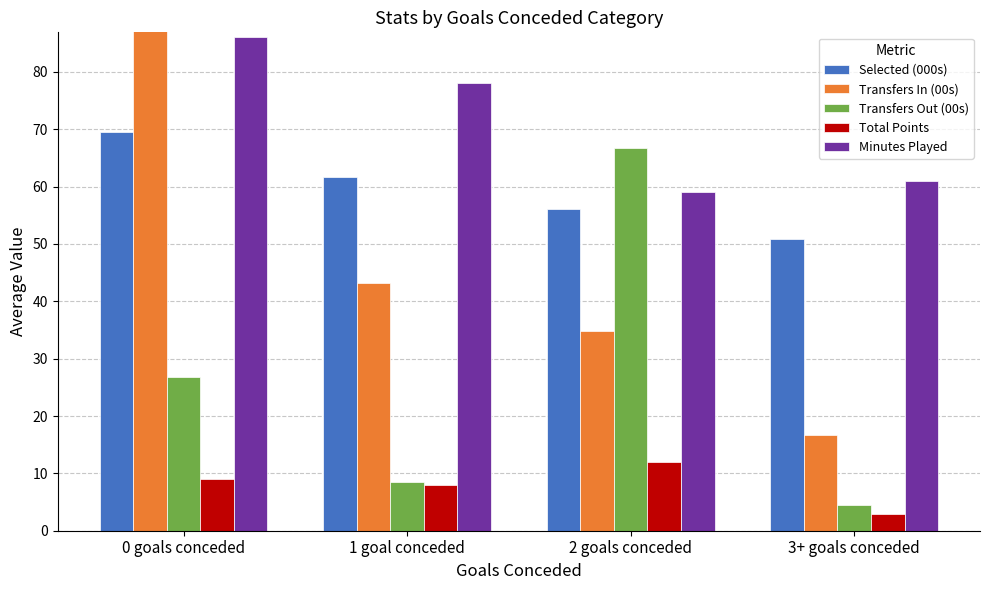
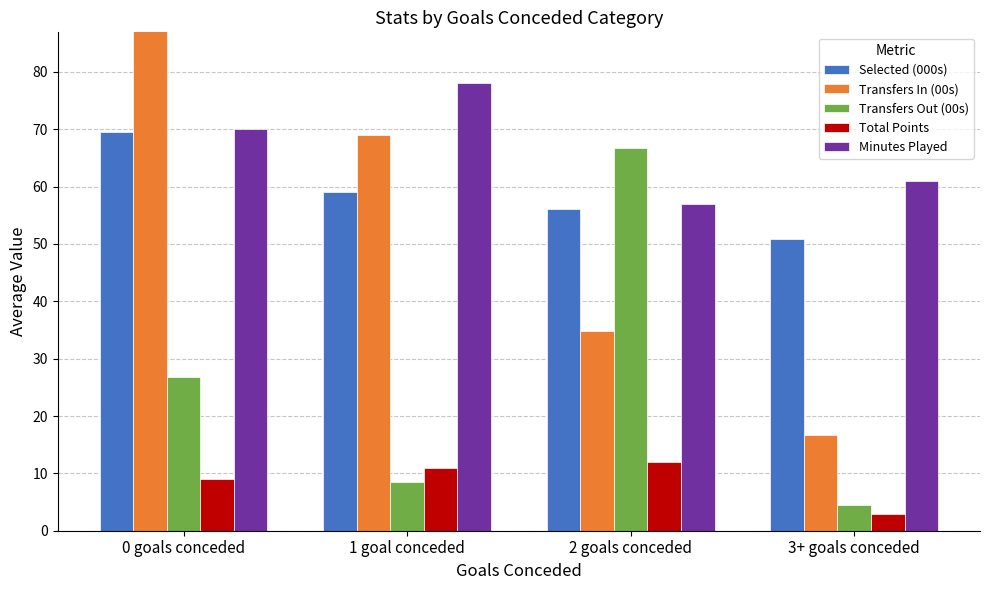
  {
    "Selected (000s)": {
      "0 goals conceded": 70,
-     "1 goal conceded": 62,
+     "1 goal conceded": 59,
      "2 goals conceded": 56,
      "3+ goals conceded": 51
    },
    "Transfers In (00s)": {
-     "1 goal conceded": 43,
+     "1 goal conceded": 69,
      "2 goals conceded": 35,
      "3+ goals conceded": 17
    },
    "Transfers Out (00s)": {
      "0 goals conceded": 27,
      "1 goal conceded": 8,
      "2 goals conceded": 67,
      "3+ goals conceded": 4
    },
    "Total Points": {
      "0 goals conceded": 9,
-     "1 goal conceded": 8,
+     "1 goal conceded": 11,
      "2 goals conceded": 12,
      "3+ goals conceded": 3
    },
    "Minutes Played": {
-     "0 goals conceded": 86,
+     "0 goals conceded": 70,
      "1 goal conceded": 78,
-     "2 goals conceded": 59,
+     "2 goals conceded": 57,
      "3+ goals conceded": 61
    }
  }
